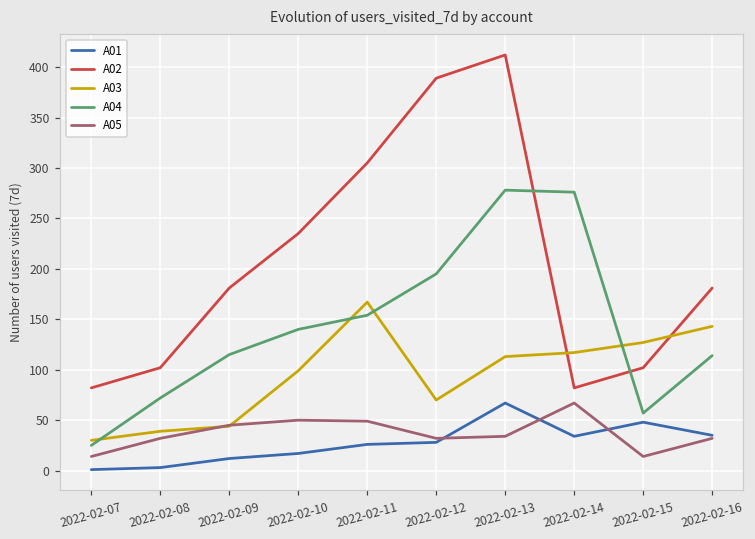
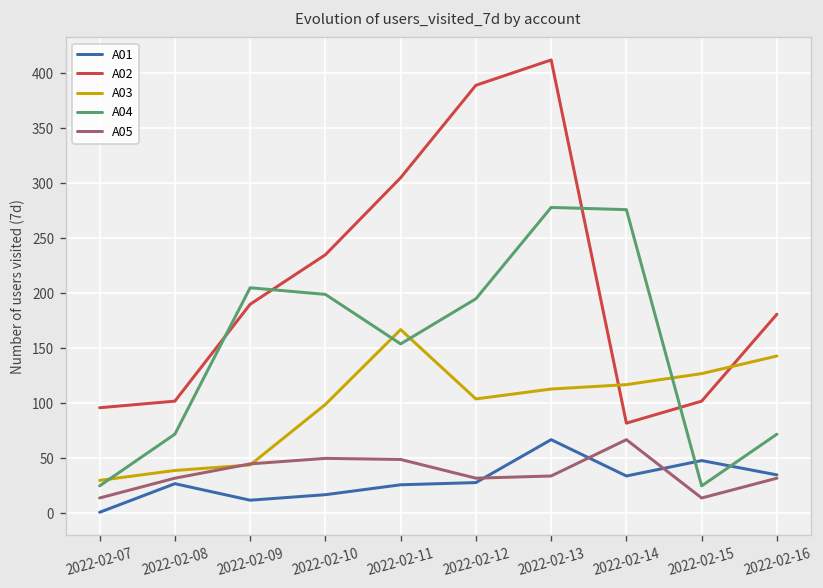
  {
    "A01": {
      "2022-02-07": 0,
-     "2022-02-08": 0,
+     "2022-02-08": 30,
      "2022-02-09": 10,
      "2022-02-10": 20,
      "2022-02-11": 30,
      "2022-02-12": 30,
      "2022-02-13": 70,
      "2022-02-14": 30,
      "2022-02-15": 50,
      "2022-02-16": 40
    },
    "A02": {
-     "2022-02-07": 80,
+     "2022-02-07": 100,
      "2022-02-08": 100,
-     "2022-02-09": 180,
+     "2022-02-09": 190,
      "2022-02-10": 240,
      "2022-02-11": 310,
      "2022-02-12": 390,
      "2022-02-13": 410,
      "2022-02-14": 80,
      "2022-02-15": 100,
      "2022-02-16": 180
    },
    "A03": {
      "2022-02-07": 30,
      "2022-02-08": 40,
      "2022-02-10": 100,
      "2022-02-11": 170,
-     "2022-02-12": 70,
+     "2022-02-12": 100,
      "2022-02-13": 110,
      "2022-02-14": 120,
      "2022-02-15": 130,
      "2022-02-16": 140
    },
    "A04": {
      "2022-02-07": 30,
      "2022-02-08": 70,
-     "2022-02-09": 120,
-     "2022-02-10": 140,
+     "2022-02-09": 210,
+     "2022-02-10": 200,
      "2022-02-11": 150,
      "2022-02-12": 200,
      "2022-02-13": 280,
      "2022-02-14": 280,
-     "2022-02-15": 60,
-     "2022-02-16": 110
+     "2022-02-15": 30,
+     "2022-02-16": 70
    },
    "A05": {
      "2022-02-07": 10,
      "2022-02-08": 30,
      "2022-02-10": 50,
      "2022-02-11": 50,
      "2022-02-12": 30,
      "2022-02-13": 30,
      "2022-02-14": 70,
      "2022-02-15": 10,
      "2022-02-16": 30
    }
  }
